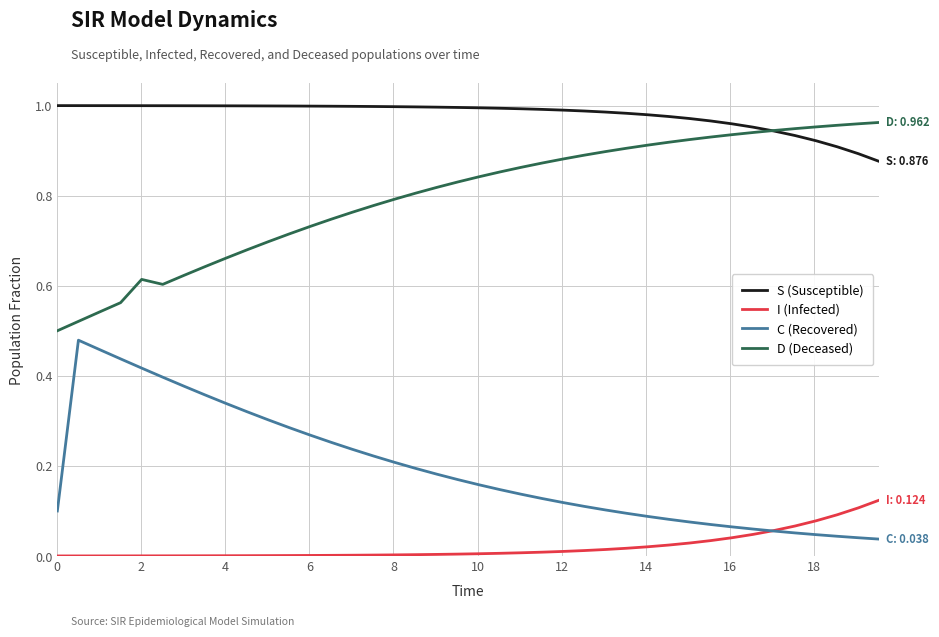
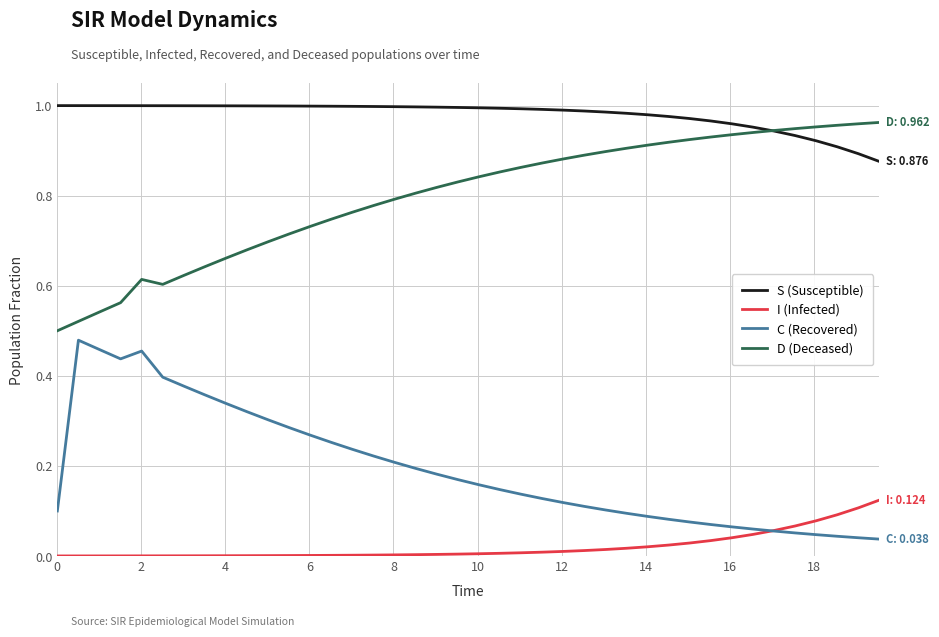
  {
    "S (Susceptible)": {
      "0": 1.00,
      "2": 1.00
    },
    "I (Infected)": {
      "0": 0.00,
      "2": 0.00
    },
    "C (Recovered)": {
      "0": 0.10,
-     "2": 0.42
+     "2": 0.45
    },
    "D (Deceased)": {
      "0": 0.50,
      "2": 0.61
    }
  }
